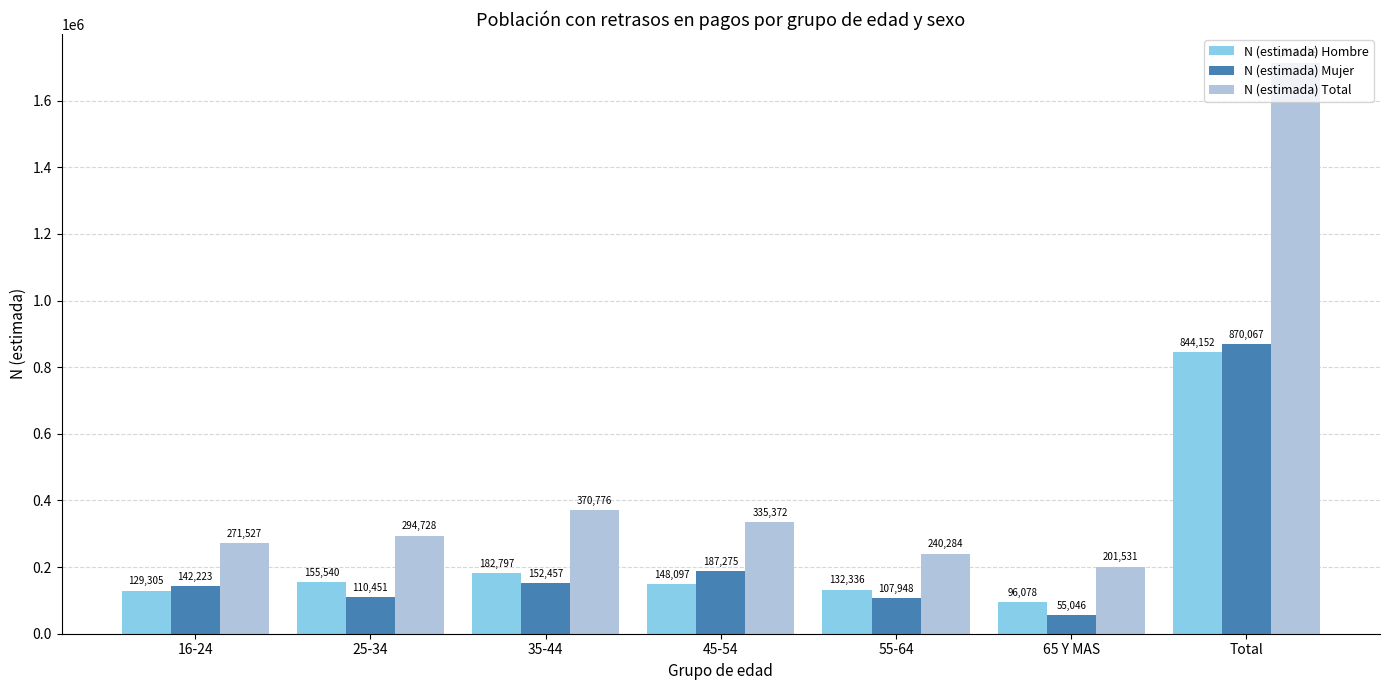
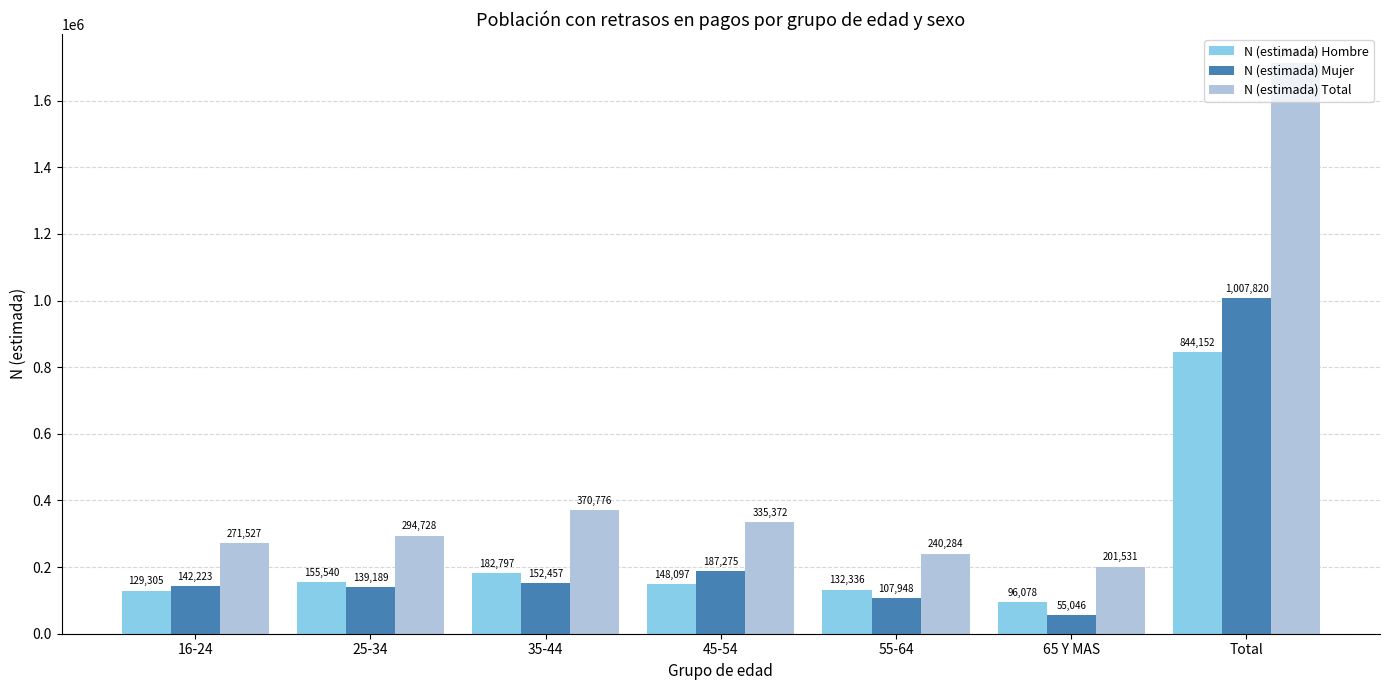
  {
    "N (estimada) Mujer": {
      "16-24": "142,223",
-     "25-34": "110,451",
+     "25-34": "139,189",
      "35-44": "152,457",
      "45-54": "187,275",
      "55-64": "107,948",
      "65 Y MAS": "55,046",
-     "Total": "870,067"
+     "Total": "1,007,820"
    }
  }
